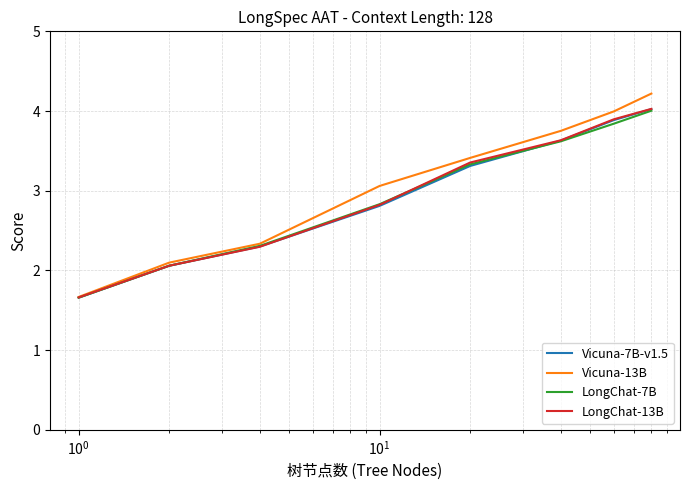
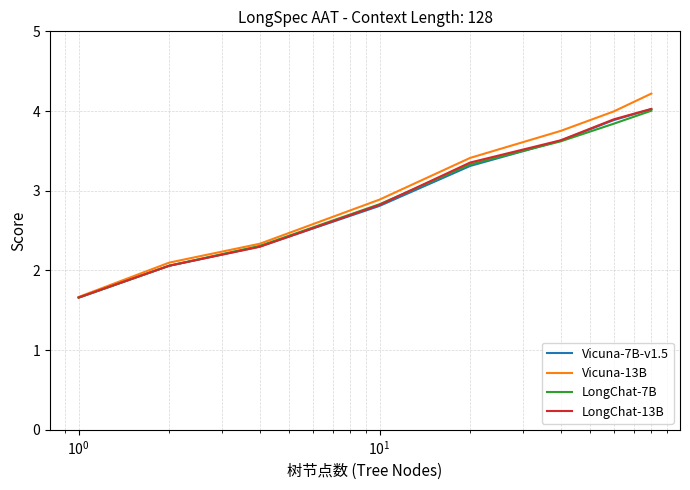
  {
    "Vicuna-13B": {
-     "10^1": 3.1
+     "10^1": 2.9
    }
  }
